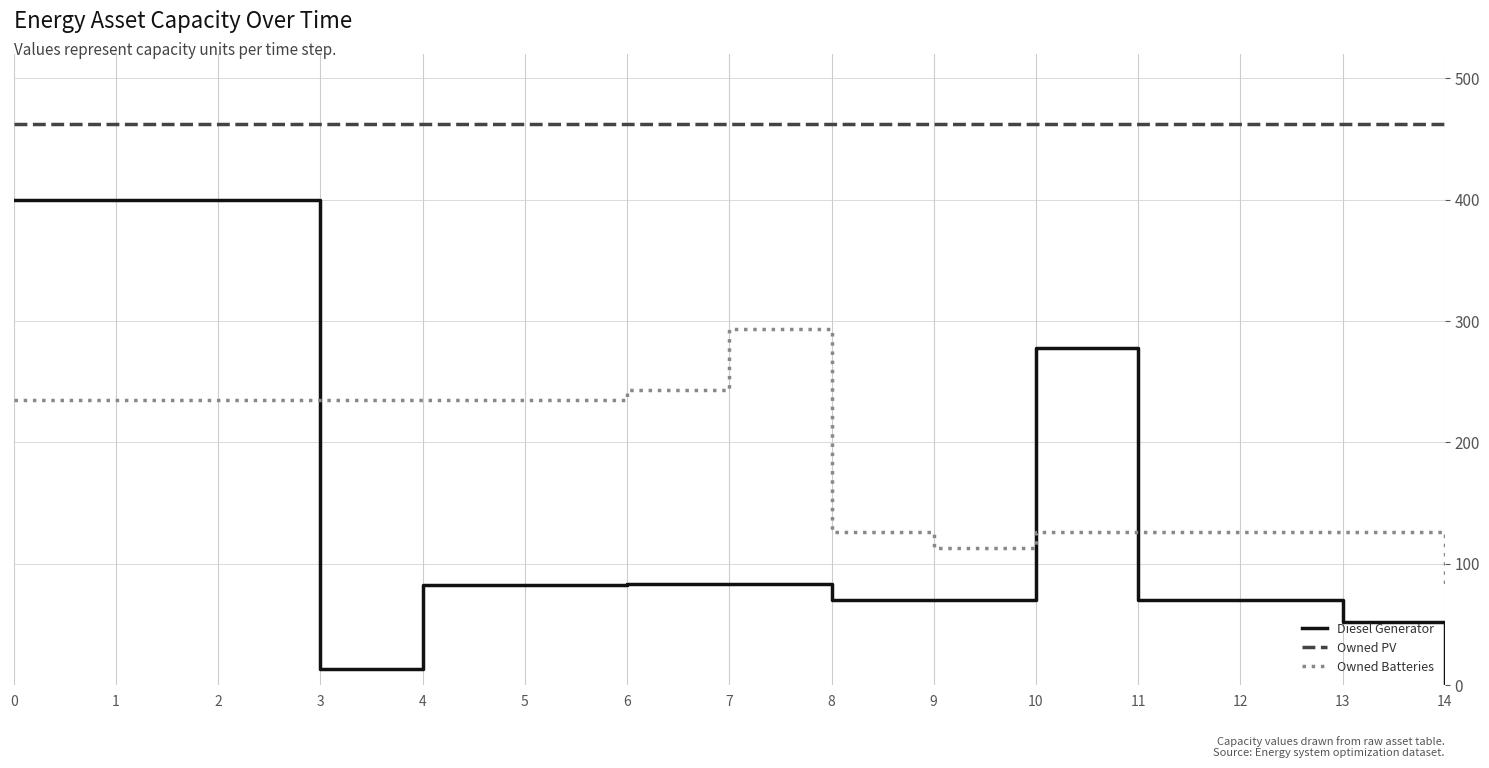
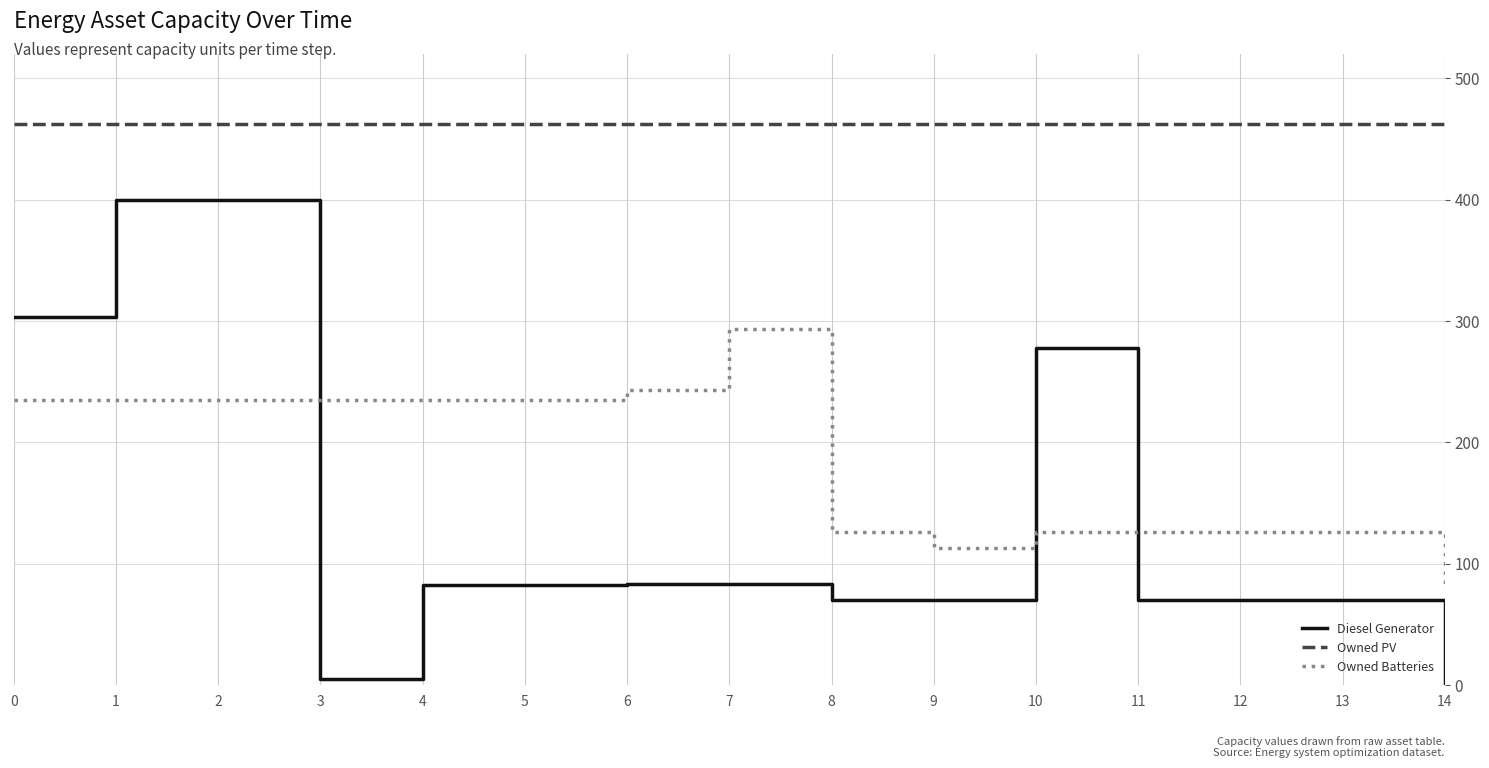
  {
    "Diesel Generator": {
-     "0": 400,
+     "0": 303,
      "1": 400,
      "2": 400,
-     "3": 13,
+     "3": 5,
      "4": 82,
      "5": 82,
      "6": 83,
      "7": 83,
      "8": 70,
      "9": 70,
      "10": 278,
      "11": 70,
      "12": 70,
-     "13": 52,
+     "13": 70,
      "14": 1
    },
    "Owned PV": {
      "0": 462,
      "1": 462,
      "2": 462,
      "3": 462,
      "4": 462,
      "5": 462,
      "6": 462,
      "7": 462,
      "8": 462,
      "9": 462,
      "10": 462,
      "11": 462,
      "12": 462,
      "13": 462,
      "14": 462
    },
    "Owned Batteries": {
      "0": 235,
      "1": 235,
      "2": 235,
      "3": 235,
      "4": 235,
      "5": 235,
      "6": 243,
      "7": 293,
      "8": 126,
      "9": 113,
      "10": 126,
      "11": 126,
      "12": 126,
      "13": 126,
      "14": 82
    }
  }
